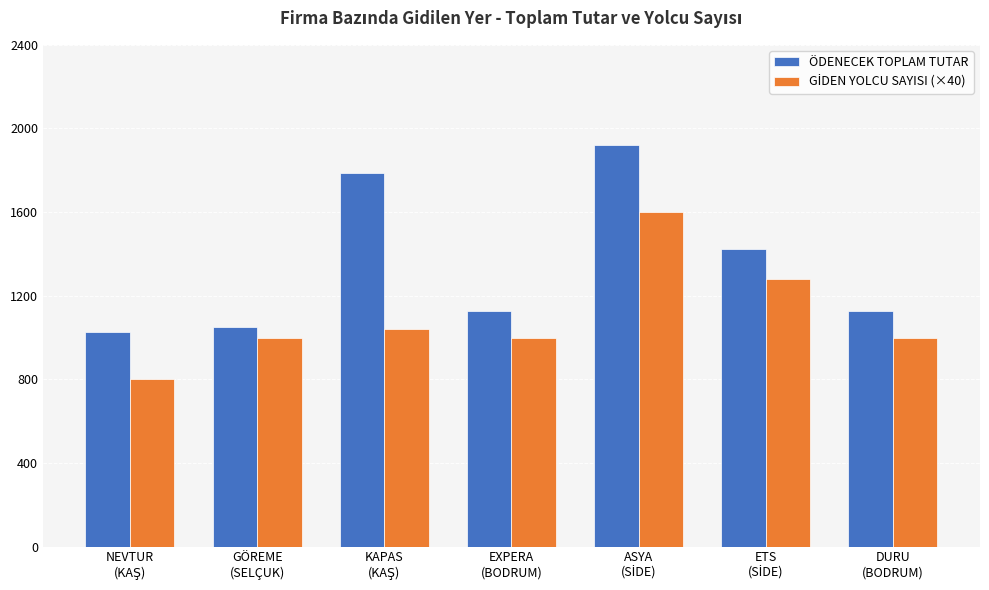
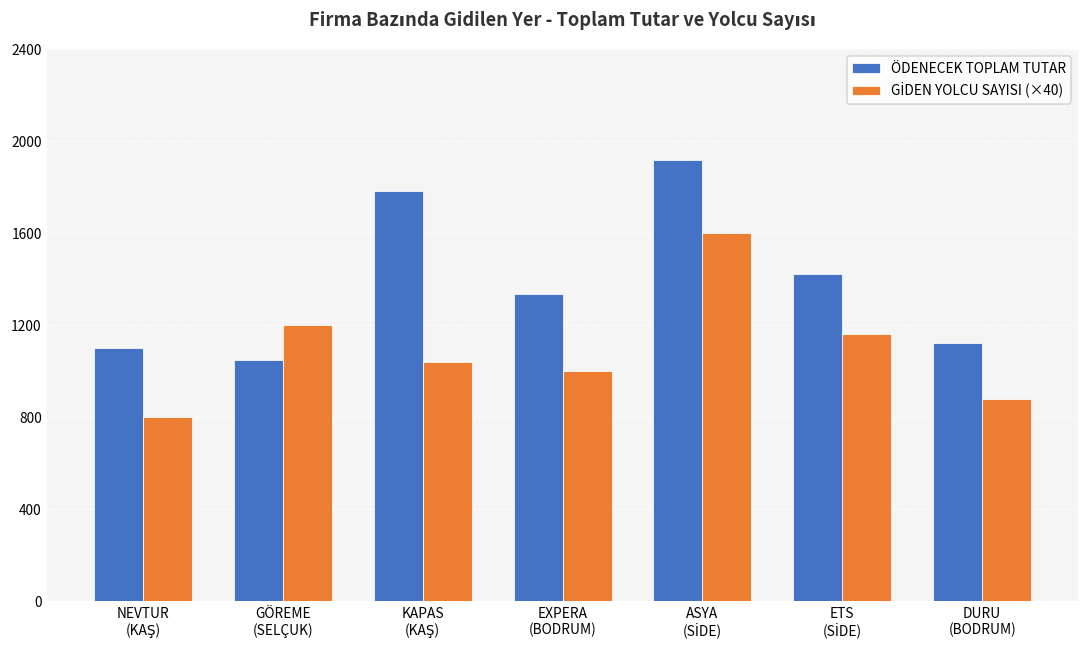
  {
    "ÖDENECEK TOPLAM TUTAR": {
-     "NEVTUR (KAŞ)": 1030,
+     "NEVTUR (KAŞ)": 1100,
      "GÖREME (SELÇUK)": 1050,
      "KAPAS (KAŞ)": 1790,
-     "EXPERA (BODRUM)": 1130,
+     "EXPERA (BODRUM)": 1340,
      "ASYA (SİDE)": 1920,
      "ETS (SİDE)": 1420,
      "DURU (BODRUM)": 1130
    },
    "GİDEN YOLCU SAYISI (×40)": {
      "NEVTUR (KAŞ)": 800,
-     "GÖREME (SELÇUK)": 1000,
+     "GÖREME (SELÇUK)": 1200,
      "KAPAS (KAŞ)": 1040,
      "EXPERA (BODRUM)": 1000,
      "ASYA (SİDE)": 1600,
-     "ETS (SİDE)": 1280,
-     "DURU (BODRUM)": 1000
+     "ETS (SİDE)": 1160,
+     "DURU (BODRUM)": 880
    }
  }
